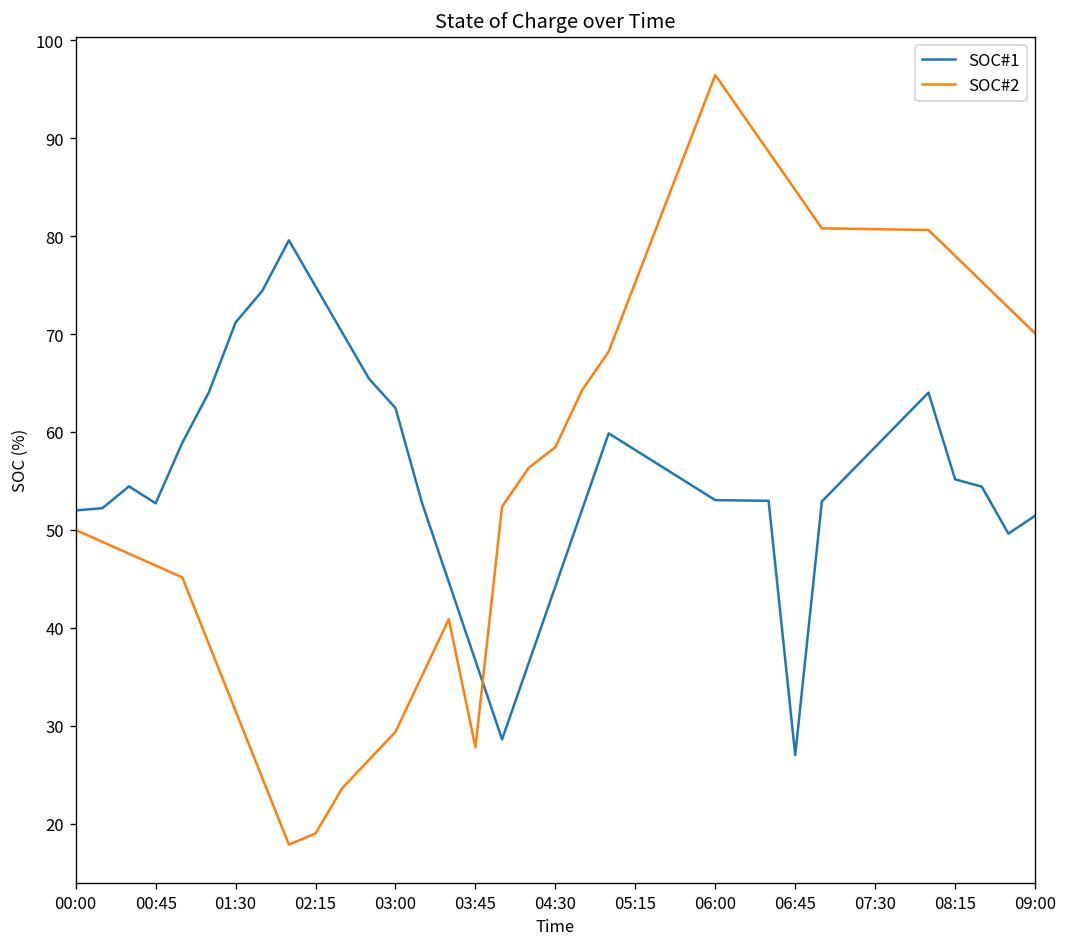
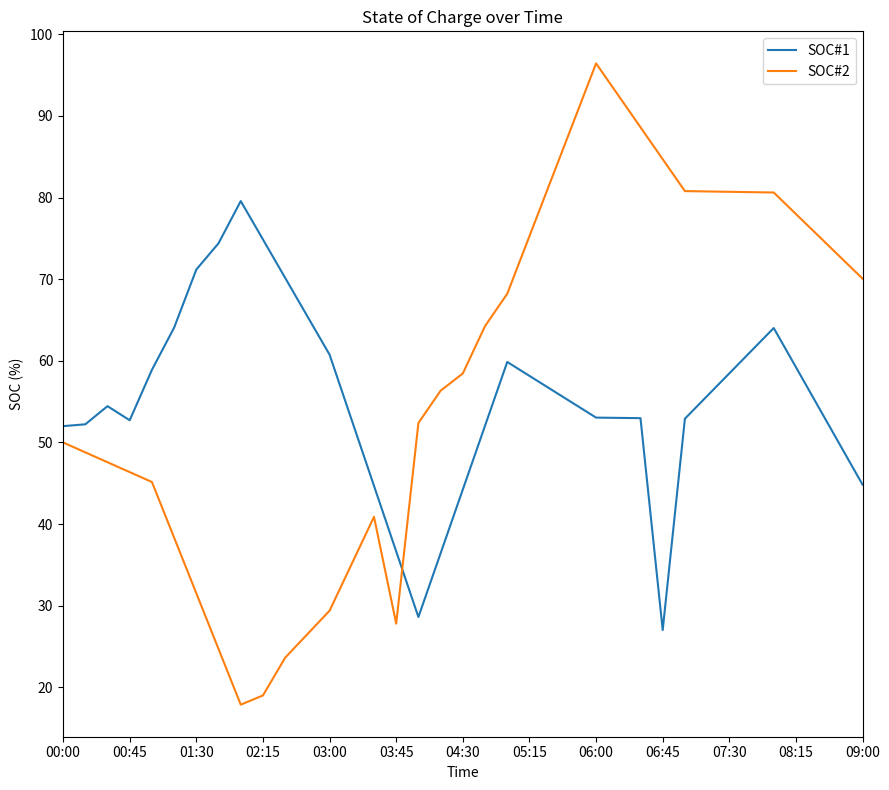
  {
    "SOC#1": {
      "00:00": 52,
      "00:45": 53,
      "01:30": 71,
      "02:15": 75,
-     "03:00": 62,
+     "03:00": 61,
      "03:45": 37,
      "04:30": 44,
      "05:15": 58,
      "06:00": 53,
      "06:45": 27,
      "07:30": 58,
-     "08:15": 55,
-     "09:00": 51
+     "08:15": 59,
+     "09:00": 45
    },
    "SOC#2": {
      "00:00": 50,
      "00:45": 46,
      "01:30": 32,
      "02:15": 19,
      "03:00": 29,
      "03:45": 28,
      "04:30": 58,
      "05:15": 75,
      "06:00": 96,
      "06:45": 85,
      "07:30": 81,
      "08:15": 78,
      "09:00": 70
    }
  }
